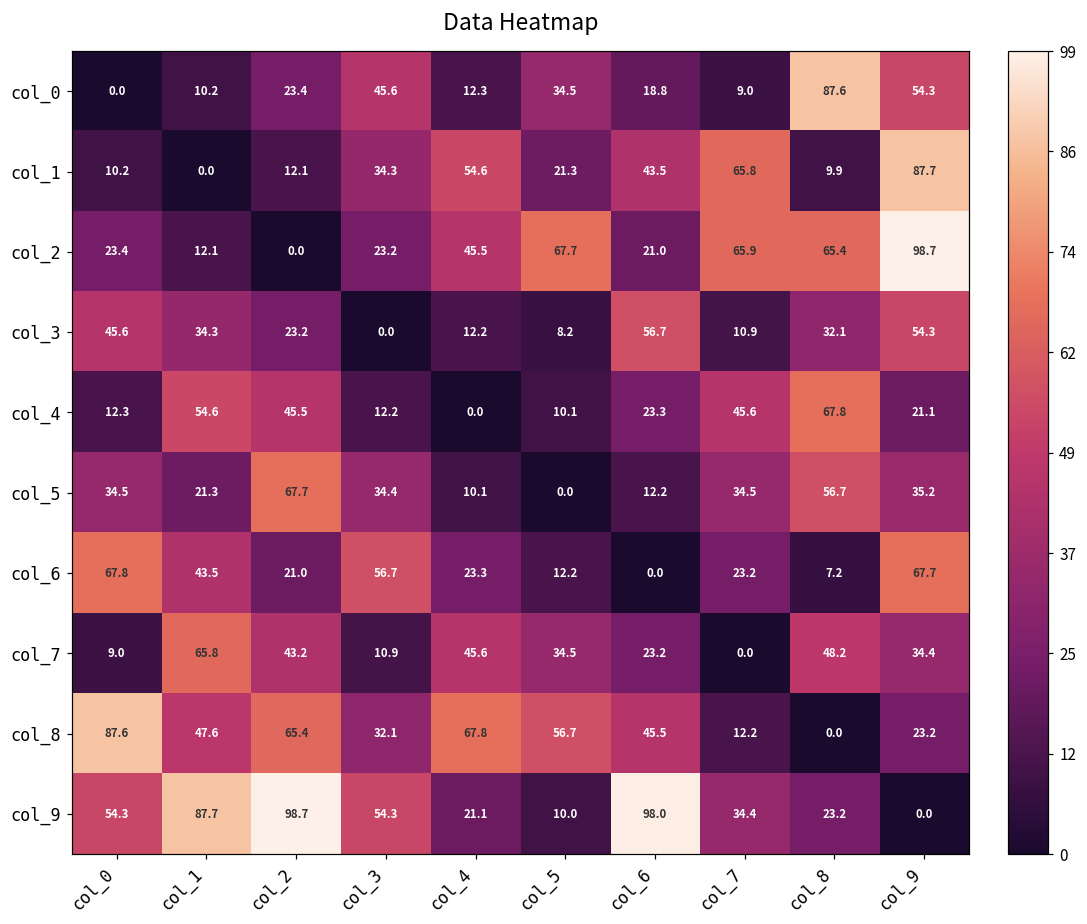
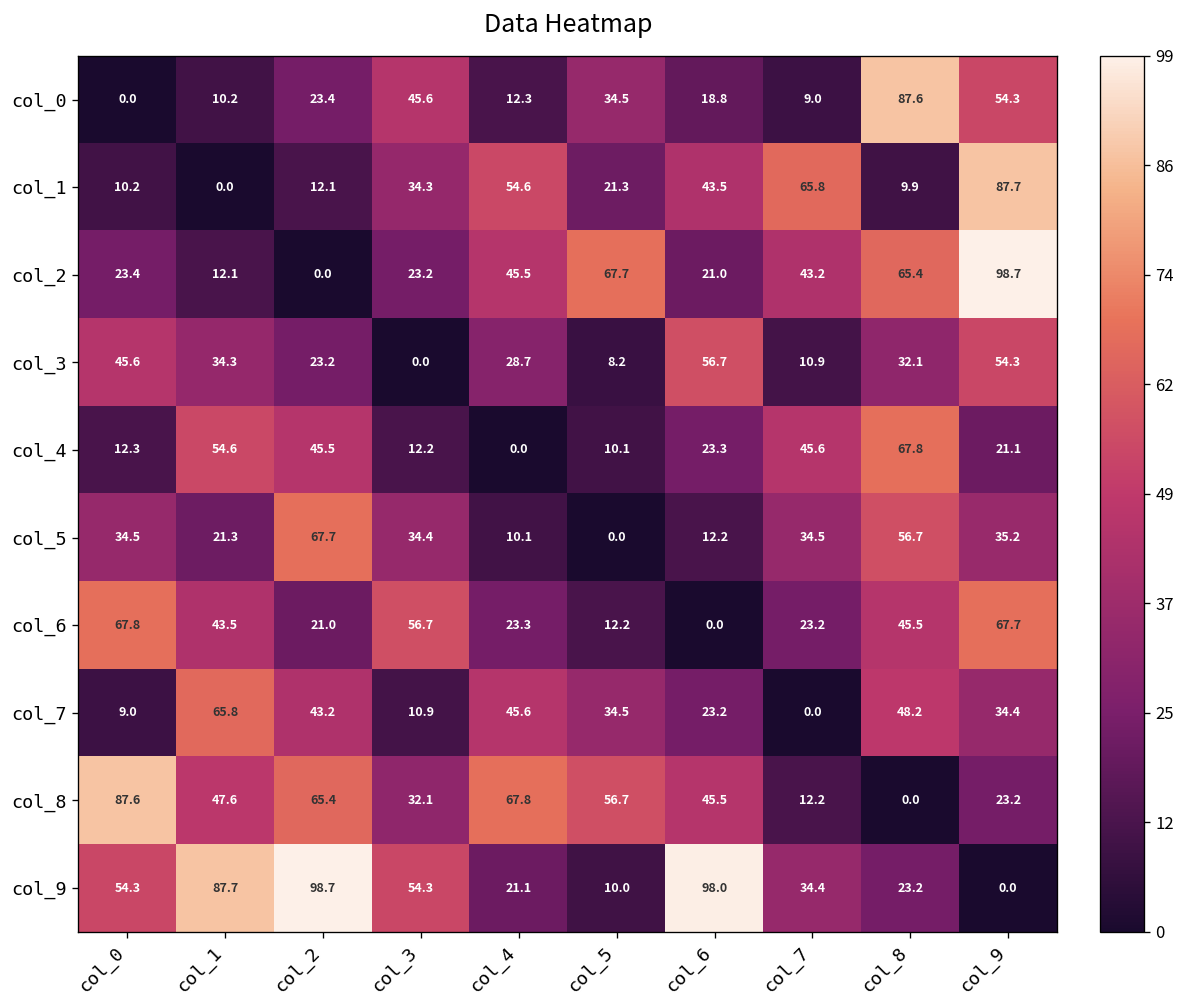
  {
    "col_0": {
      "col_0": 0.0,
      "col_1": 10.2,
      "col_2": 23.4,
      "col_3": 45.6,
      "col_4": 12.3,
      "col_5": 34.5,
      "col_6": 18.8,
      "col_7": 9.0,
      "col_8": 87.6,
      "col_9": 54.3
    },
    "col_1": {
      "col_0": 10.2,
      "col_1": 0.0,
      "col_2": 12.1,
      "col_3": 34.3,
      "col_4": 54.6,
      "col_5": 21.3,
      "col_6": 43.5,
      "col_7": 65.8,
      "col_8": 9.9,
      "col_9": 87.7
    },
    "col_2": {
      "col_0": 23.4,
      "col_1": 12.1,
      "col_2": 0.0,
      "col_3": 23.2,
      "col_4": 45.5,
      "col_5": 67.7,
      "col_6": 21.0,
-     "col_7": 65.9,
+     "col_7": 43.2,
      "col_8": 65.4,
      "col_9": 98.7
    },
    "col_3": {
      "col_0": 45.6,
      "col_1": 34.3,
      "col_2": 23.2,
      "col_3": 0.0,
-     "col_4": 12.2,
+     "col_4": 28.7,
      "col_5": 8.2,
      "col_6": 56.7,
      "col_7": 10.9,
      "col_8": 32.1,
      "col_9": 54.3
    },
    "col_4": {
      "col_0": 12.3,
      "col_1": 54.6,
      "col_2": 45.5,
      "col_3": 12.2,
      "col_4": 0.0,
      "col_5": 10.1,
      "col_6": 23.3,
      "col_7": 45.6,
      "col_8": 67.8,
      "col_9": 21.1
    },
    "col_5": {
      "col_0": 34.5,
      "col_1": 21.3,
      "col_2": 67.7,
      "col_3": 34.4,
      "col_4": 10.1,
      "col_5": 0.0,
      "col_6": 12.2,
      "col_7": 34.5,
      "col_8": 56.7,
      "col_9": 35.2
    },
    "col_6": {
      "col_0": 67.8,
      "col_1": 43.5,
      "col_2": 21.0,
      "col_3": 56.7,
      "col_4": 23.3,
      "col_5": 12.2,
      "col_6": 0.0,
      "col_7": 23.2,
-     "col_8": 7.2,
+     "col_8": 45.5,
      "col_9": 67.7
    },
    "col_7": {
      "col_0": 9.0,
      "col_1": 65.8,
      "col_2": 43.2,
      "col_3": 10.9,
      "col_4": 45.6,
      "col_5": 34.5,
      "col_6": 23.2,
      "col_7": 0.0,
      "col_8": 48.2,
      "col_9": 34.4
    },
    "col_8": {
      "col_0": 87.6,
      "col_1": 47.6,
      "col_2": 65.4,
      "col_3": 32.1,
      "col_4": 67.8,
      "col_5": 56.7,
      "col_6": 45.5,
      "col_7": 12.2,
      "col_8": 0.0,
      "col_9": 23.2
    },
    "col_9": {
      "col_0": 54.3,
      "col_1": 87.7,
      "col_2": 98.7,
      "col_3": 54.3,
      "col_4": 21.1,
      "col_5": 10.0,
      "col_6": 98.0,
      "col_7": 34.4,
      "col_8": 23.2,
      "col_9": 0.0
    }
  }
